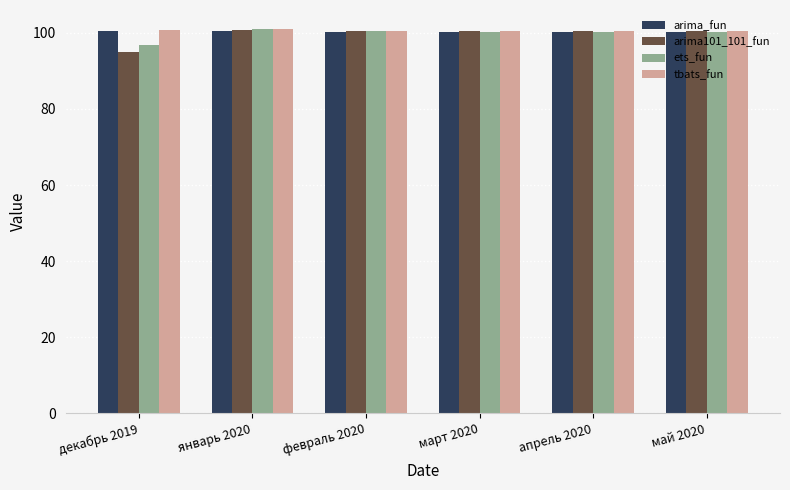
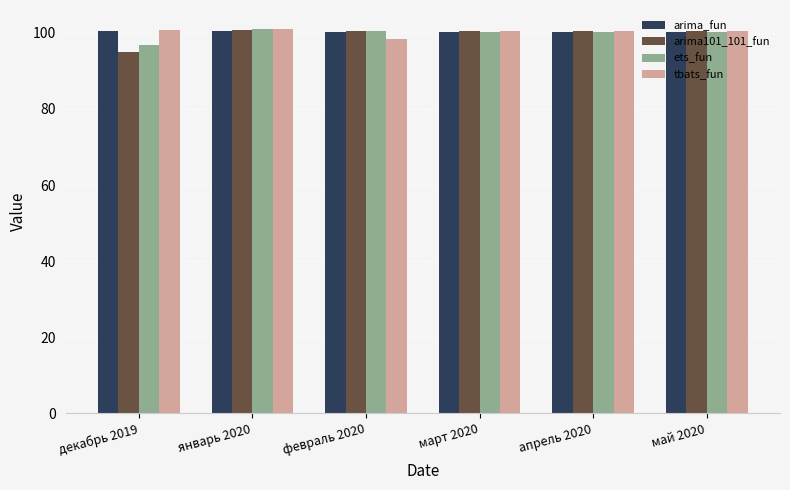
  {
    "arima_fun": {
      "декабрь 2019": 100,
      "январь 2020": 100,
      "февраль 2020": 100,
      "март 2020": 100,
      "апрель 2020": 100,
      "май 2020": 100
    },
    "arima101_101_fun": {
      "декабрь 2019": 95,
      "январь 2020": 101,
      "февраль 2020": 101,
      "март 2020": 100,
      "апрель 2020": 100,
      "май 2020": 100
    },
    "ets_fun": {
      "декабрь 2019": 97,
      "январь 2020": 101,
      "февраль 2020": 100,
      "март 2020": 100,
      "апрель 2020": 100,
      "май 2020": 100
    },
    "tbats_fun": {
      "декабрь 2019": 101,
      "январь 2020": 101,
-     "февраль 2020": 101,
+     "февраль 2020": 98,
      "март 2020": 100,
      "апрель 2020": 100,
      "май 2020": 100
    }
  }
